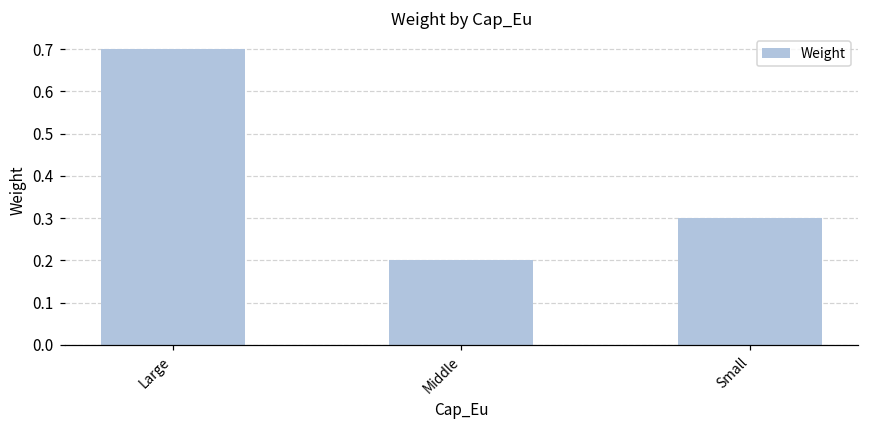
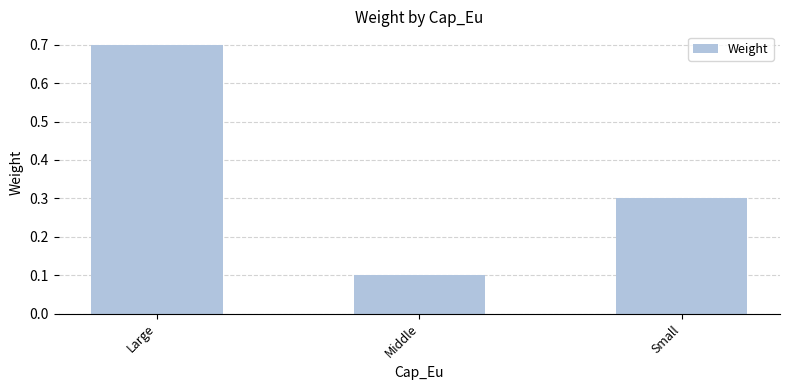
  {
    "Large": 0.7,
-   "Middle": 0.2,
+   "Middle": 0.1,
    "Small": 0.3
  }
